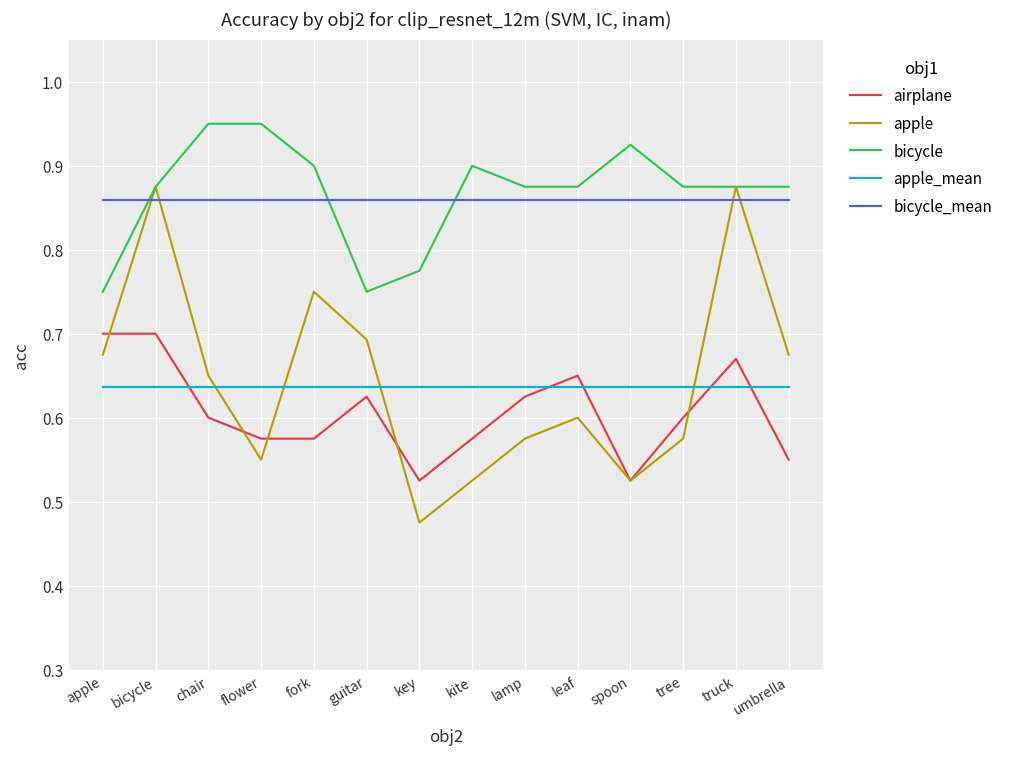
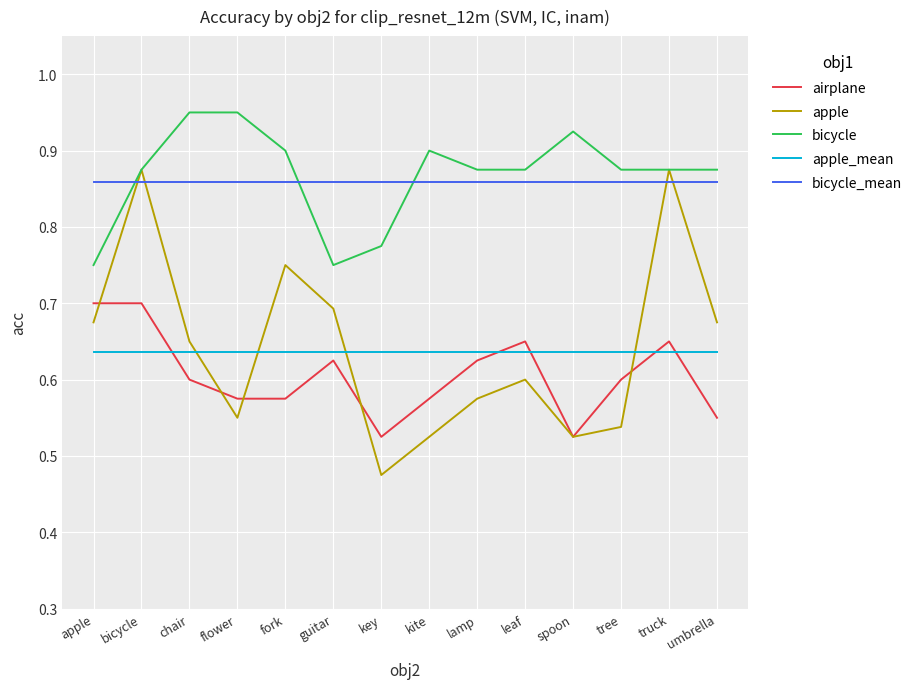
  {
    "airplane": {
      "apple": 0.70,
      "bicycle": 0.70,
      "chair": 0.60,
      "flower": 0.58,
      "fork": 0.58,
      "guitar": 0.63,
      "key": 0.53,
      "kite": 0.58,
      "lamp": 0.63,
      "leaf": 0.65,
      "tree": 0.60,
-     "truck": 0.67,
+     "truck": 0.65,
      "umbrella": 0.55
    },
    "apple": {
      "apple": 0.68,
      "chair": 0.65,
      "flower": 0.55,
      "fork": 0.75,
      "guitar": 0.69,
      "key": 0.48,
      "kite": 0.53,
      "lamp": 0.58,
      "leaf": 0.60,
-     "tree": 0.58,
+     "tree": 0.54,
      "umbrella": 0.68
    },
    "bicycle": {
      "apple": 0.75,
      "chair": 0.95,
      "flower": 0.95,
      "fork": 0.90,
      "guitar": 0.75,
      "key": 0.78,
      "kite": 0.90,
      "lamp": 0.88,
      "leaf": 0.88,
      "spoon": 0.93,
      "tree": 0.88,
      "umbrella": 0.88
    },
    "apple_mean": {
      "apple": 0.64,
      "bicycle": 0.64,
      "chair": 0.64,
      "flower": 0.64,
      "fork": 0.64,
      "guitar": 0.64,
      "key": 0.64,
      "kite": 0.64,
      "lamp": 0.64,
      "leaf": 0.64,
      "spoon": 0.64,
      "tree": 0.64,
      "truck": 0.64,
      "umbrella": 0.64
    },
    "bicycle_mean": {
      "apple": 0.86,
      "bicycle": 0.86,
      "chair": 0.86,
      "flower": 0.86,
      "fork": 0.86,
      "guitar": 0.86,
      "key": 0.86,
      "kite": 0.86,
      "lamp": 0.86,
      "leaf": 0.86,
      "spoon": 0.86,
      "tree": 0.86,
      "truck": 0.86,
      "umbrella": 0.86
    }
  }
